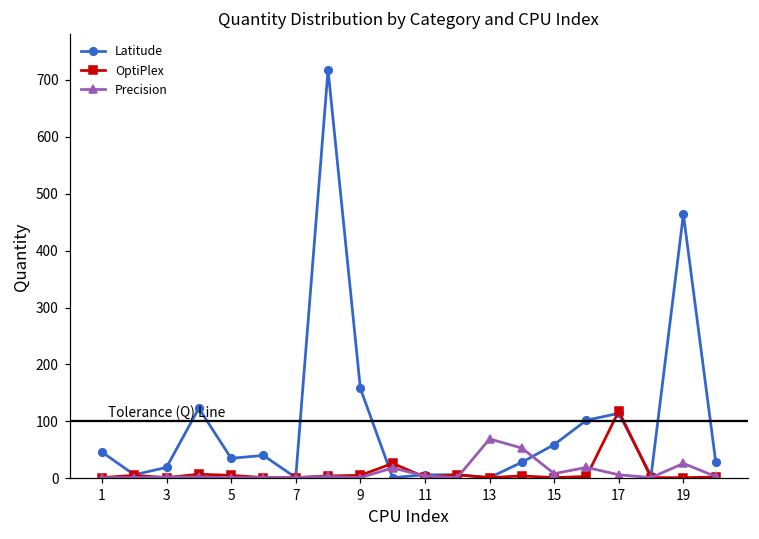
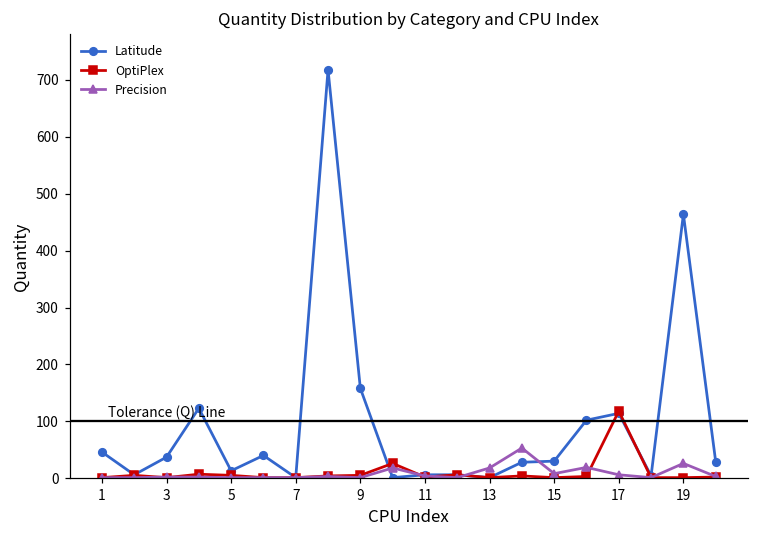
  {
    "Latitude": {
      "1": 50,
-     "3": 20,
-     "5": 40,
+     "3": 40,
+     "5": 10,
      "9": 160,
-     "15": 60,
+     "15": 30,
      "19": 460
    },
    "OptiPlex": {
      "15": 0,
      "19": 0
    },
    "Precision": {
-     "13": 70,
+     "13": 20,
      "15": 10,
      "17": 10,
      "19": 30
    }
  }
